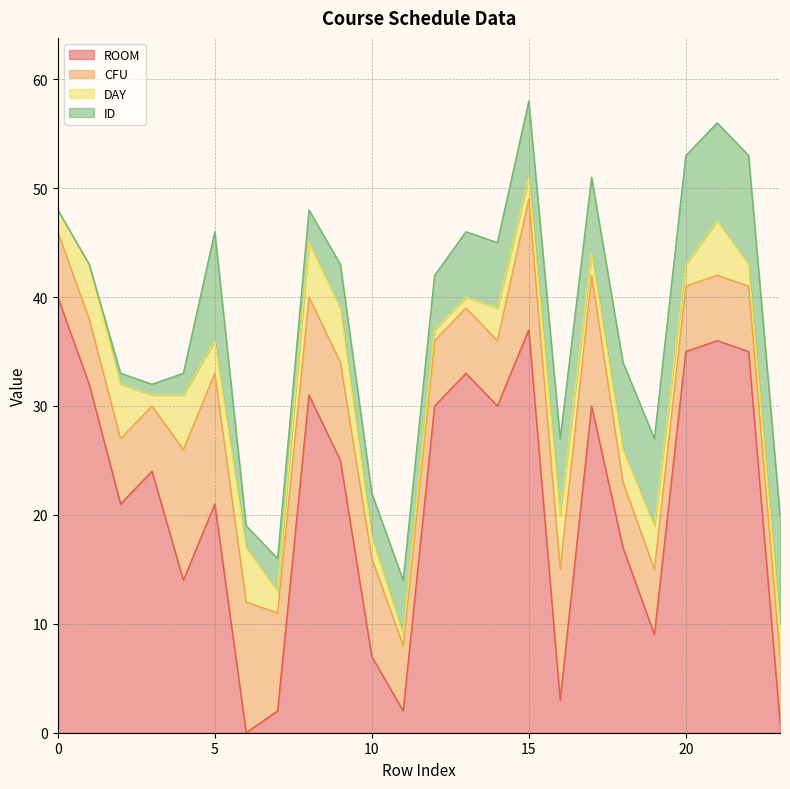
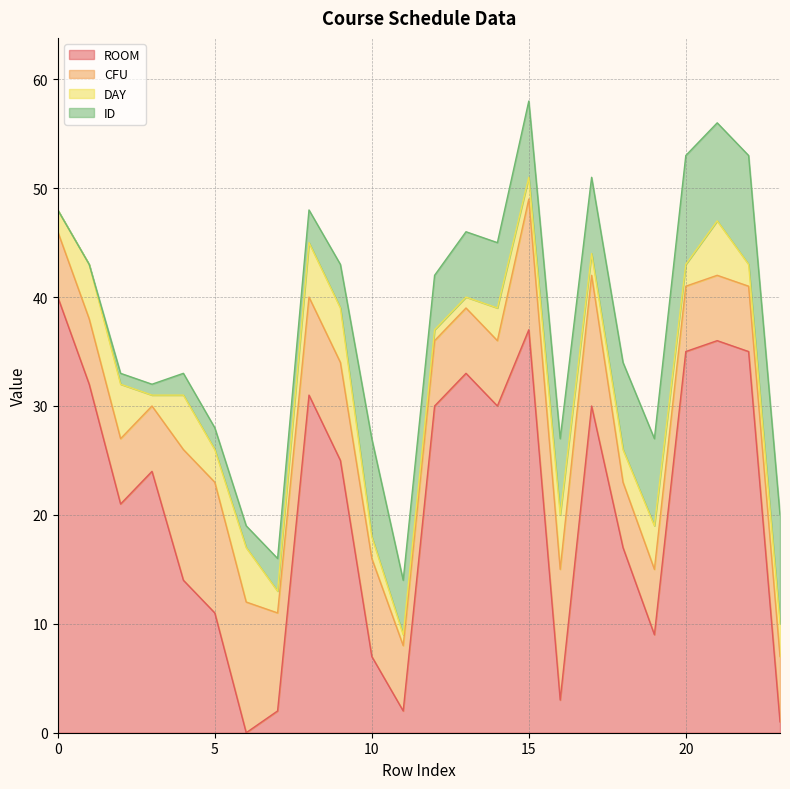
  {
    "ROOM": {
      "0": 40,
-     "5": 21,
+     "5": 11,
      "10": 7,
      "15": 37,
      "20": 35
    },
    "ID": {
-     "5": 10,
-     "10": 4,
+     "5": 2,
+     "10": 9,
      "15": 7,
      "20": 10
    }
  }
